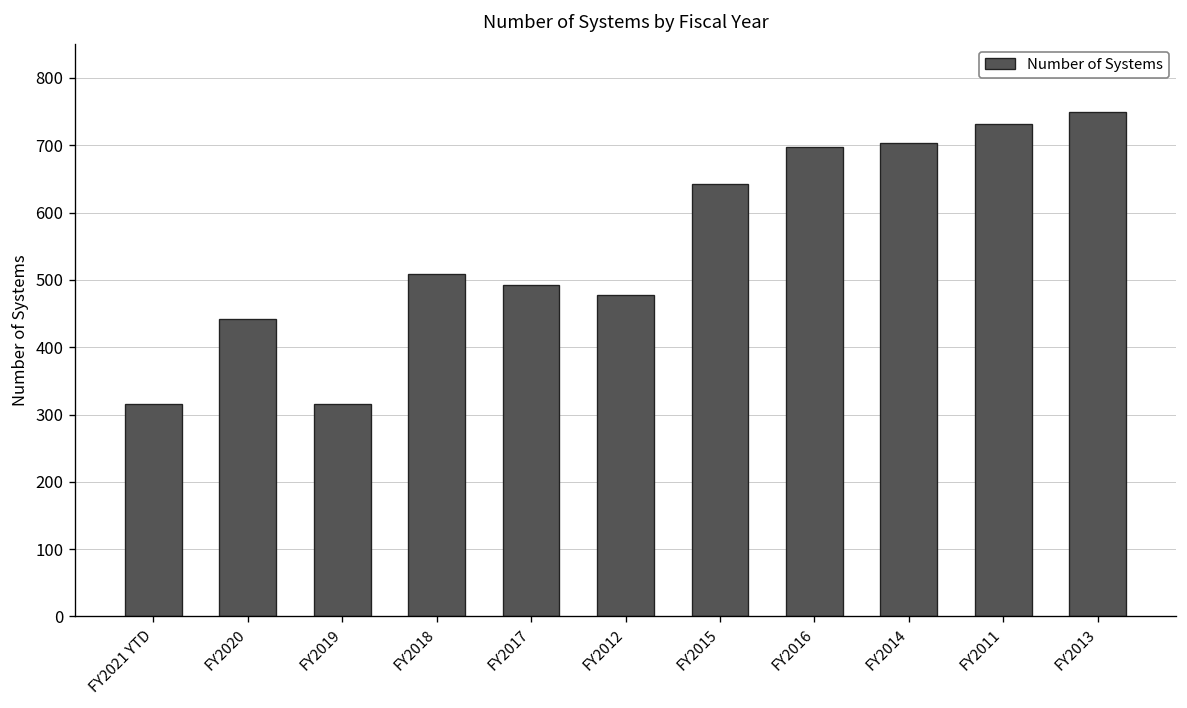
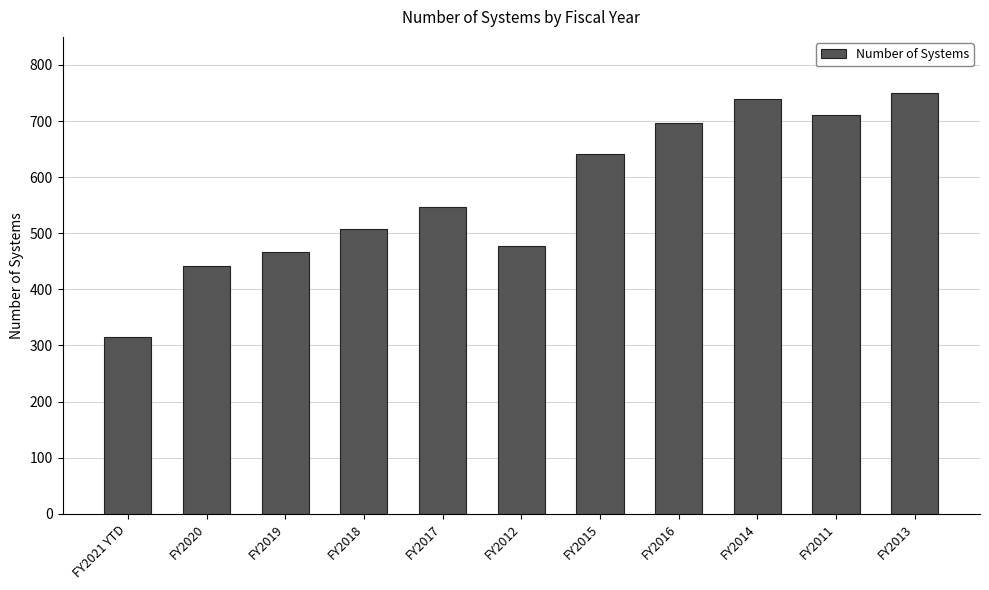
  {
    "FY2021 YTD": 320,
    "FY2020": 440,
-   "FY2019": 320,
+   "FY2019": 470,
    "FY2018": 510,
-   "FY2017": 490,
+   "FY2017": 550,
    "FY2012": 480,
    "FY2015": 640,
    "FY2016": 700,
-   "FY2014": 700,
-   "FY2011": 730,
+   "FY2014": 740,
+   "FY2011": 710,
    "FY2013": 750
  }
